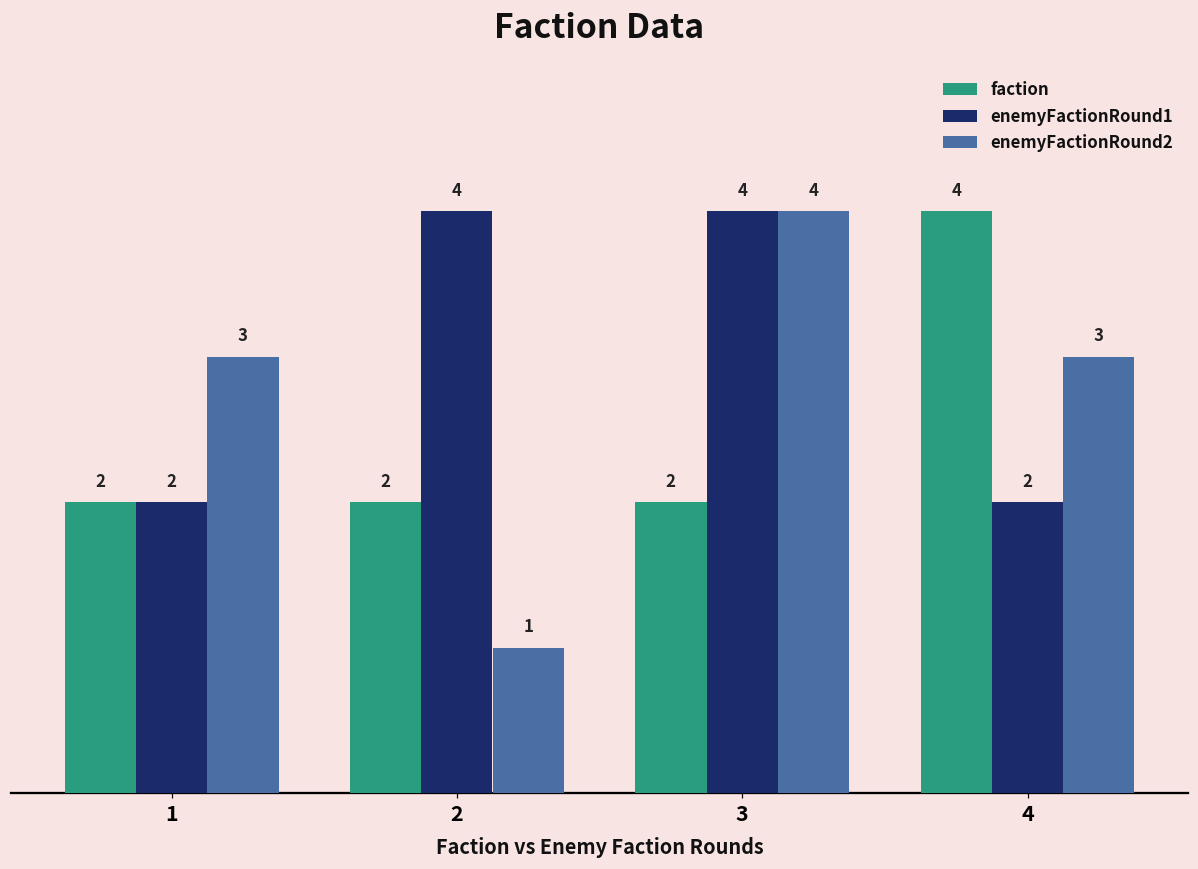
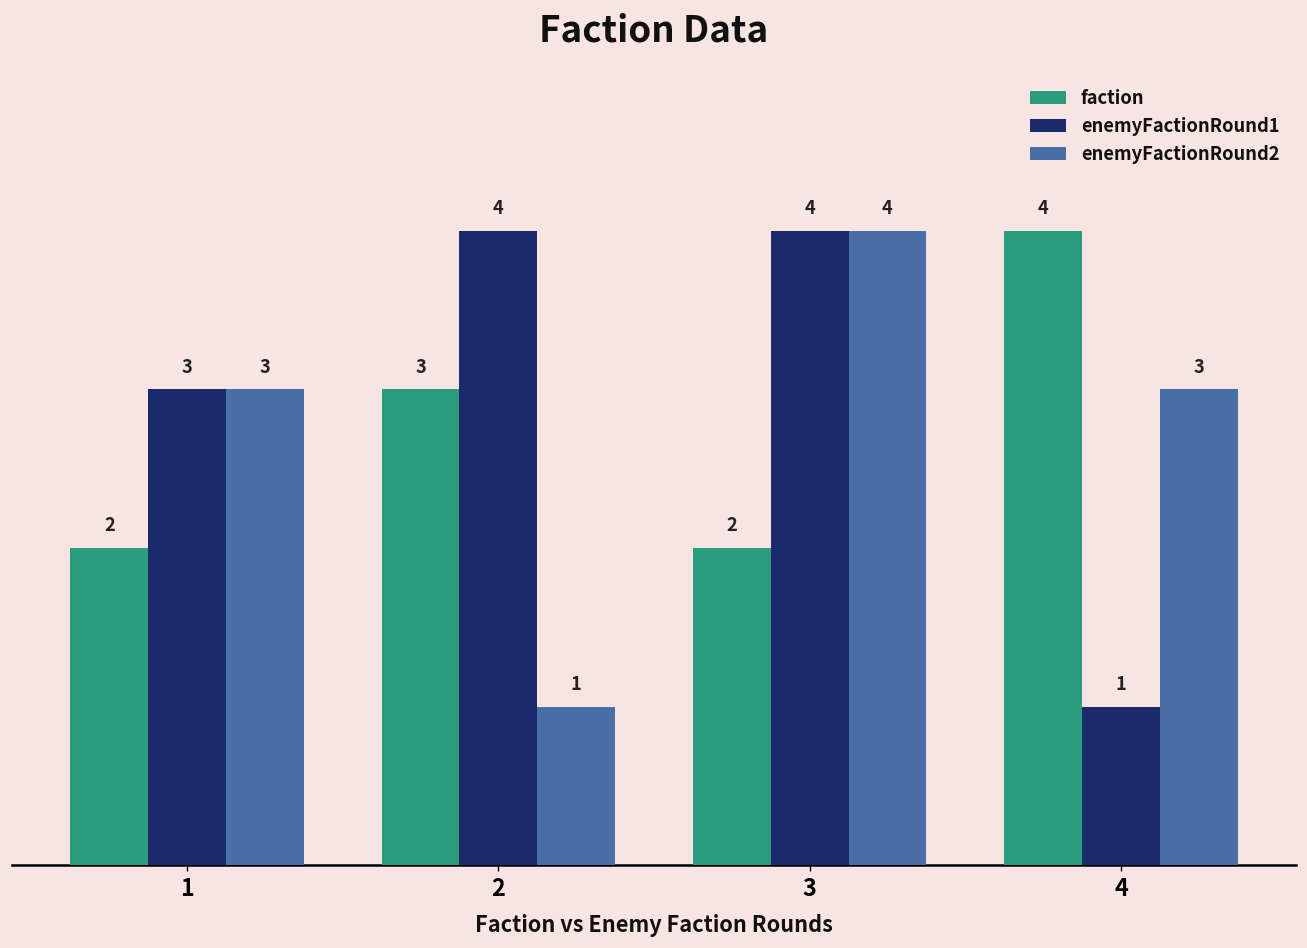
  {
    "faction": {
      "1": 2,
-     "2": 2,
+     "2": 3,
      "3": 2,
      "4": 4
    },
    "enemyFactionRound1": {
-     "1": 2,
+     "1": 3,
      "2": 4,
      "3": 4,
-     "4": 2
+     "4": 1
    },
    "enemyFactionRound2": {
      "1": 3,
      "2": 1,
      "3": 4,
      "4": 3
    }
  }
